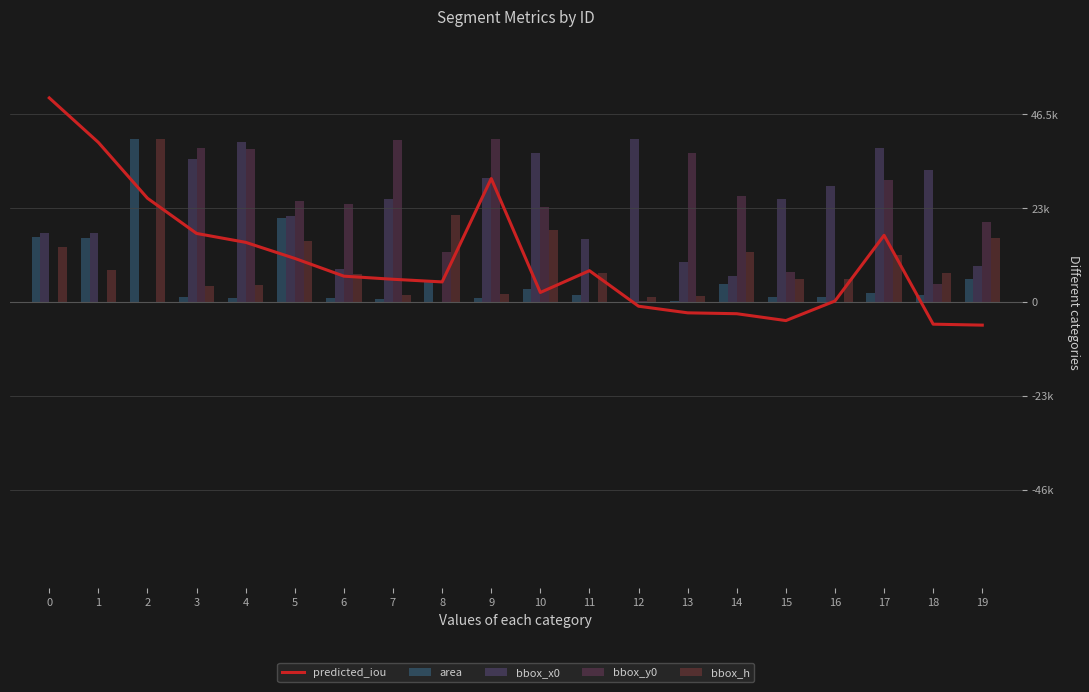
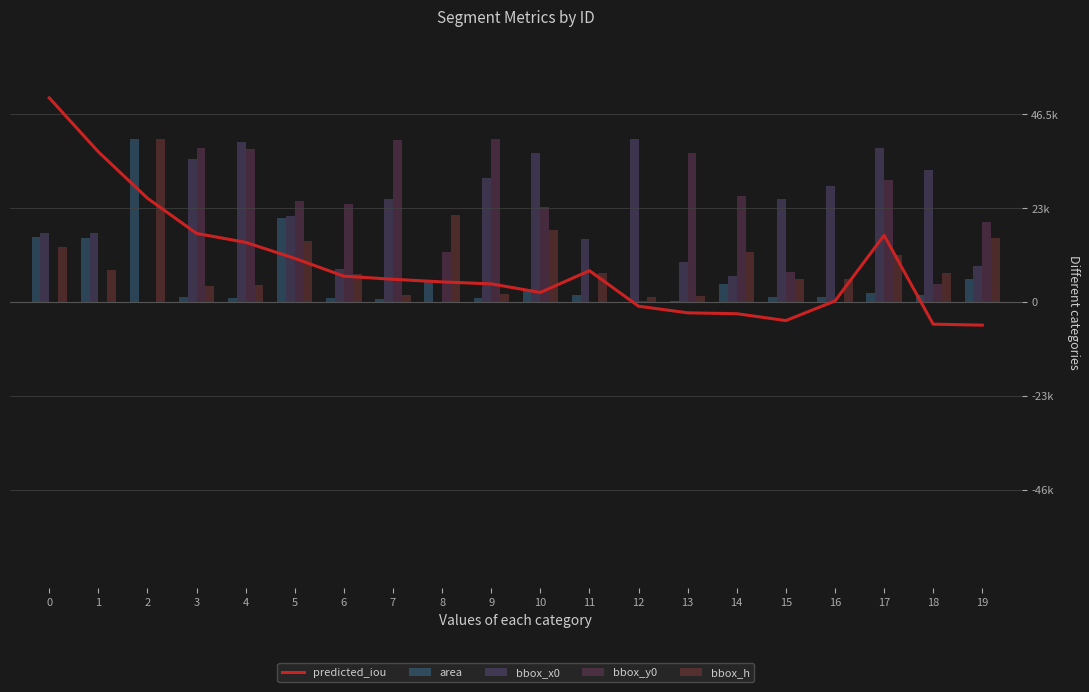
  {
    "predicted_iou": {
      "0": 50000,
-     "1": 39000,
+     "1": 37000,
      "2": 25000,
      "3": 17000,
      "4": 15000,
      "5": 11000,
      "6": 6000,
      "7": 6000,
      "8": 5000,
-     "9": 30000,
+     "9": 4000,
      "10": 2000,
      "11": 8000,
      "12": -1000,
      "13": -3000,
      "14": -3000,
      "15": -4000,
      "16": 0,
      "17": 16000,
      "18": -5000,
      "19": -6000
    }
  }
